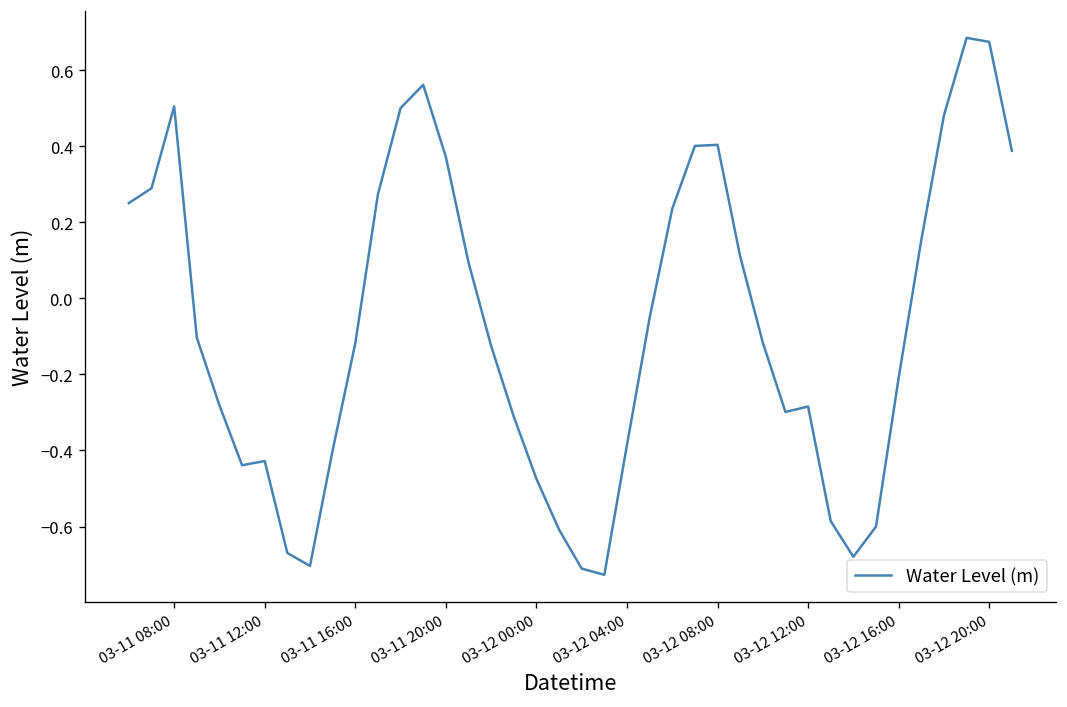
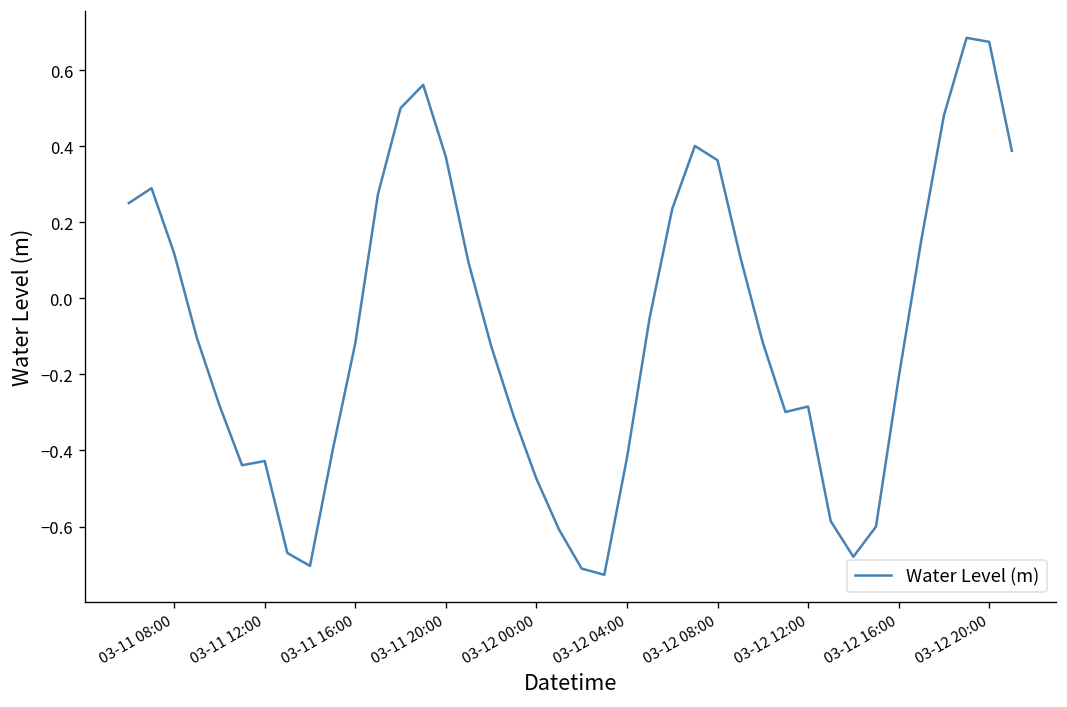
  {
-   "03-11 08:00": 0.51,
+   "03-11 08:00": 0.12,
    "03-11 12:00": -0.43,
    "03-11 16:00": -0.12,
    "03-11 20:00": 0.37,
    "03-12 00:00": -0.47,
-   "03-12 04:00": -0.39,
-   "03-12 08:00": 0.40,
+   "03-12 04:00": -0.42,
+   "03-12 08:00": 0.36,
    "03-12 12:00": -0.28,
    "03-12 16:00": -0.21,
    "03-12 20:00": 0.67
  }
